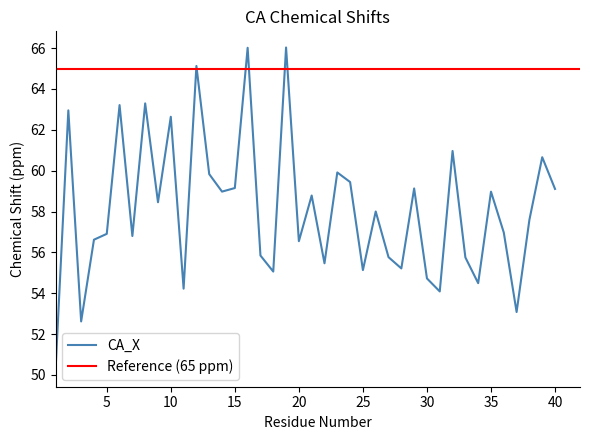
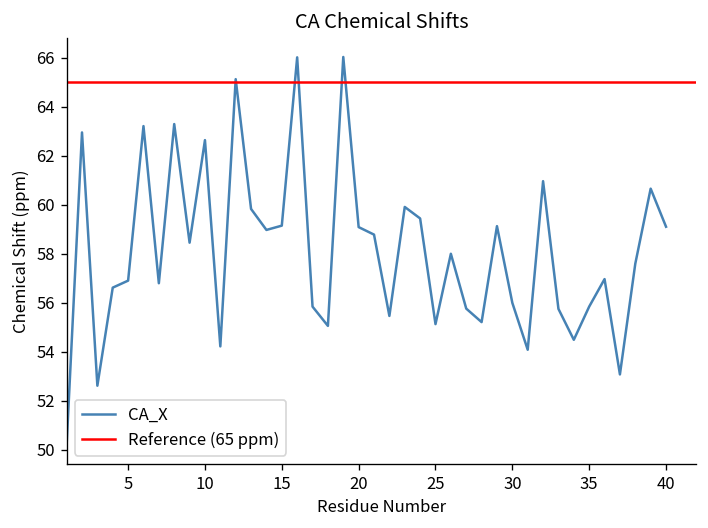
  {
    "5": 56.9,
    "10": 62.6,
    "15": 59.1,
-   "20": 56.5,
+   "20": 59.1,
    "25": 55.1,
-   "30": 54.7,
-   "35": 59.0,
+   "30": 56.0,
+   "35": 55.8,
    "40": 59.1
  }
